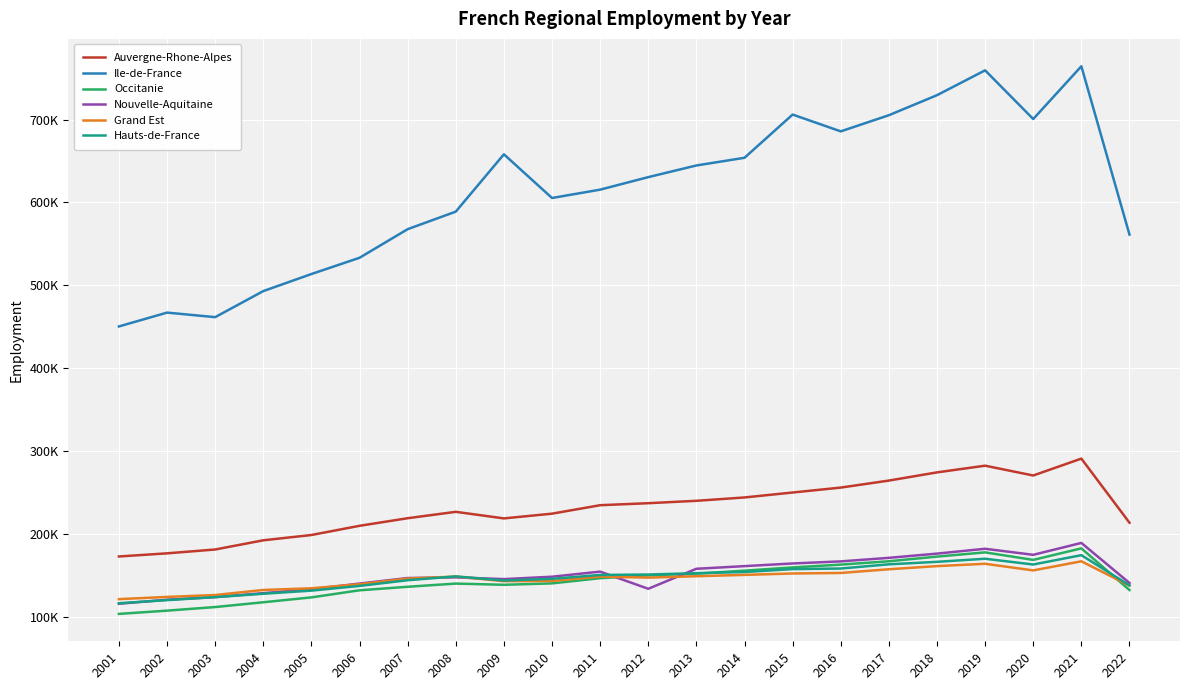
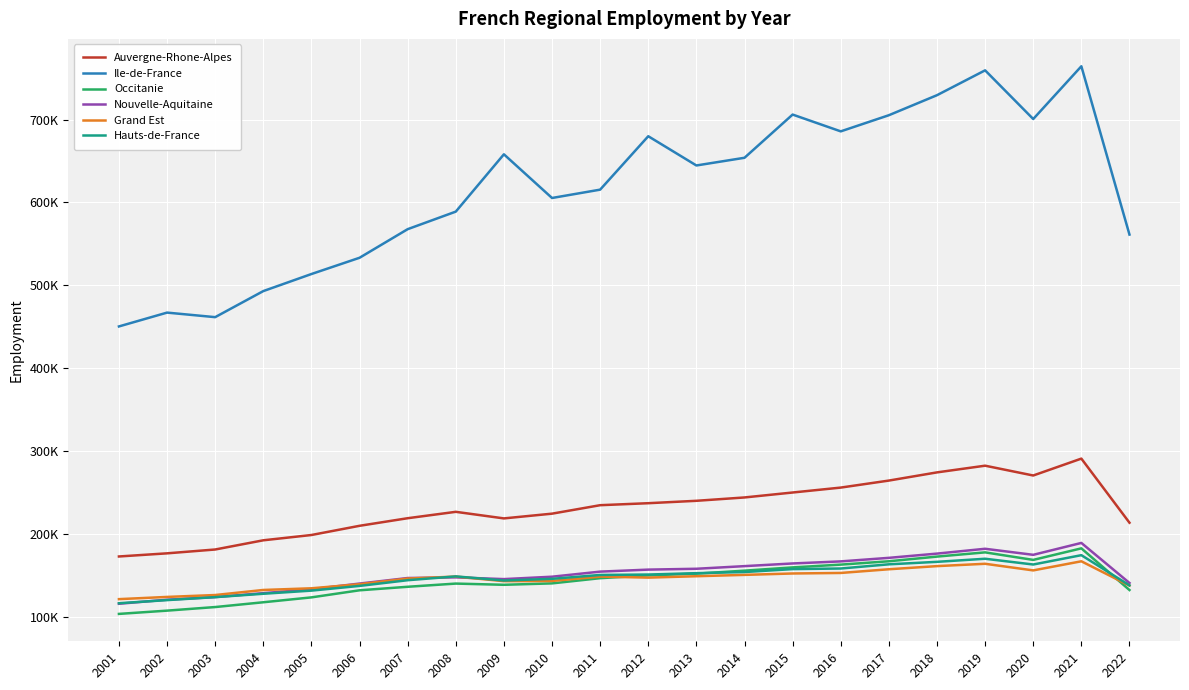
  {
    "Auvergne-Rhone-Alpes": {
      "2001": 170000,
      "2002": 180000,
      "2003": 180000,
      "2004": 190000,
      "2005": 200000,
      "2006": 210000,
      "2007": 220000,
      "2008": 230000,
      "2009": 220000,
      "2010": 220000,
      "2011": 230000,
      "2012": 240000,
      "2013": 240000,
      "2014": 240000,
      "2015": 250000,
      "2016": 260000,
      "2017": 260000,
      "2018": 270000,
      "2019": 280000,
      "2020": 270000,
      "2021": 290000,
      "2022": 210000
    },
    "Ile-de-France": {
      "2001": 450000,
      "2002": 470000,
      "2003": 460000,
      "2004": 490000,
      "2005": 510000,
      "2006": 530000,
      "2007": 570000,
      "2008": 590000,
      "2009": 660000,
      "2010": 610000,
      "2011": 620000,
-     "2012": 630000,
+     "2012": 680000,
      "2013": 640000,
      "2014": 650000,
      "2015": 710000,
      "2016": 690000,
      "2017": 710000,
      "2018": 730000,
      "2019": 760000,
      "2020": 700000,
      "2021": 760000,
      "2022": 560000
    },
    "Nouvelle-Aquitaine": {
      "2011": 150000,
-     "2012": 130000,
+     "2012": 160000,
      "2013": 160000,
      "2014": 160000,
      "2015": 160000,
      "2016": 170000,
      "2017": 170000,
      "2018": 180000,
      "2019": 180000,
      "2020": 170000,
      "2021": 190000
    },
    "Grand Est": {
      "2001": 120000,
      "2002": 120000,
      "2004": 130000,
      "2014": 150000,
      "2015": 150000,
      "2016": 150000,
      "2017": 160000,
      "2018": 160000,
      "2019": 160000,
      "2020": 160000,
      "2021": 170000
    }
  }
